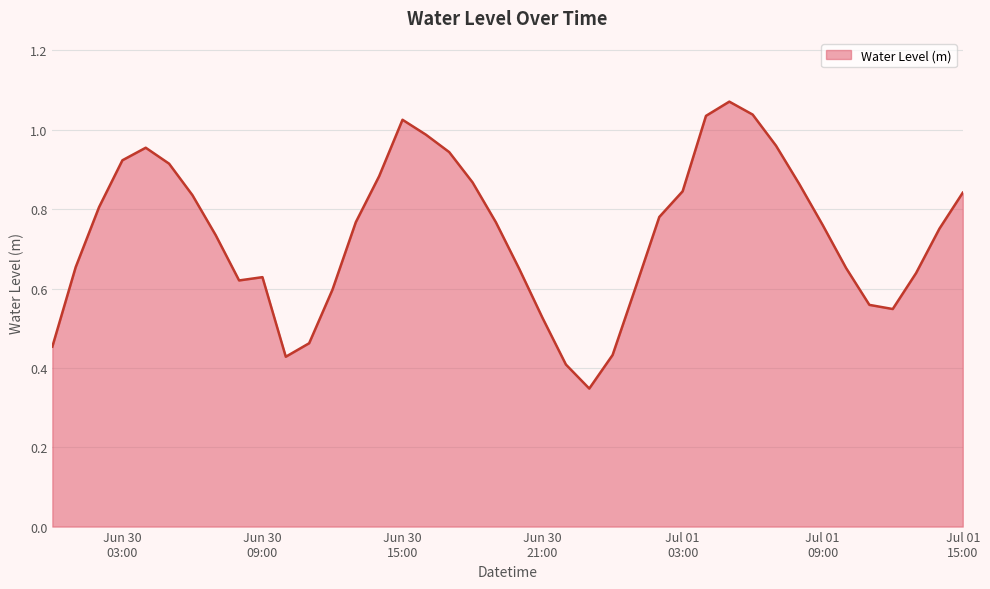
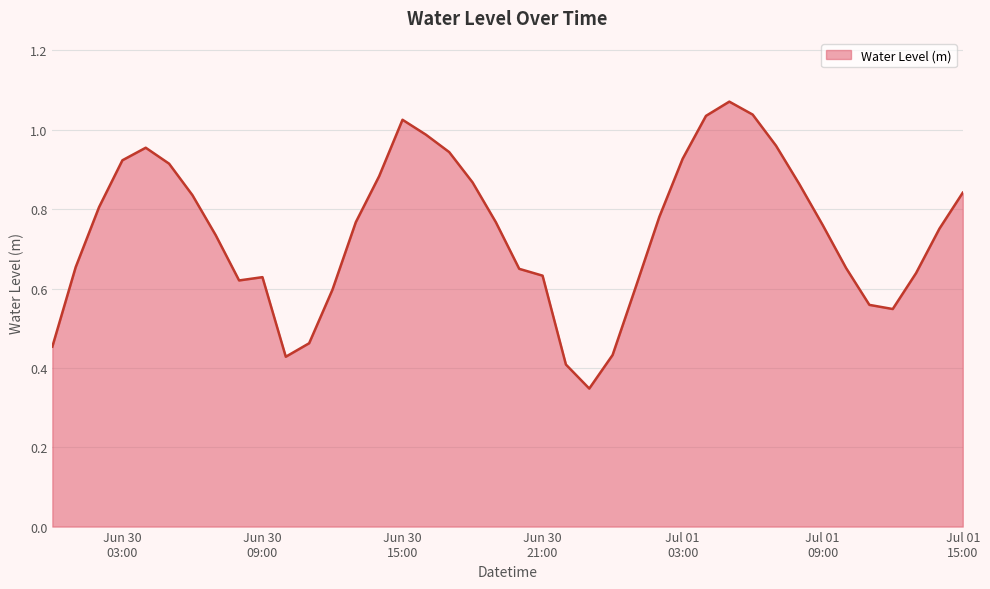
  {
    "Jun 30 03:00": 0.92,
    "Jun 30 09:00": 0.63,
    "Jun 30 15:00": 1.03,
-   "Jun 30 21:00": 0.53,
-   "Jul 01 03:00": 0.85,
+   "Jun 30 21:00": 0.63,
+   "Jul 01 03:00": 0.93,
    "Jul 01 09:00": 0.76,
    "Jul 01 15:00": 0.84
  }
